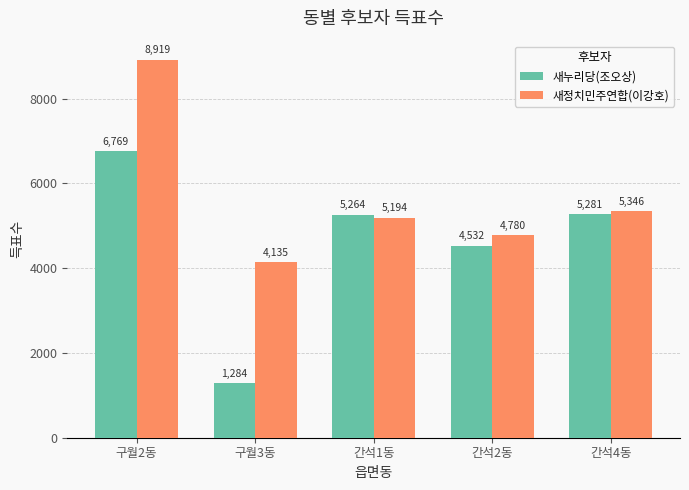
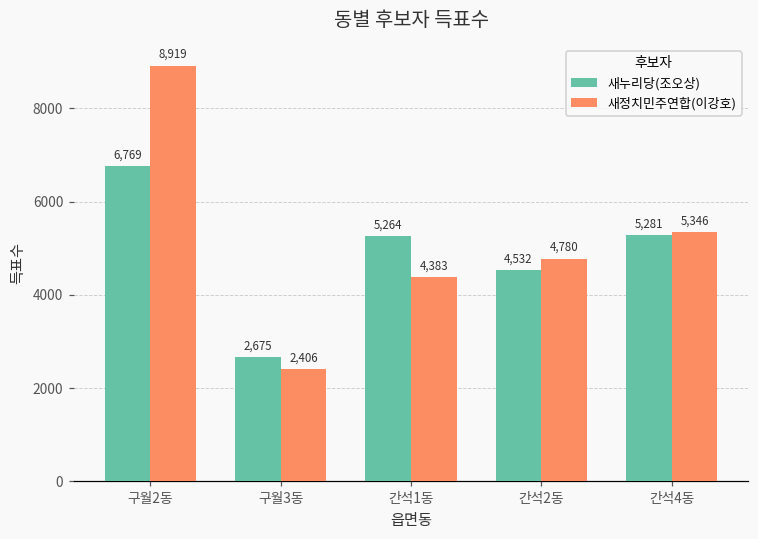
  {
    "새누리당(조오상)": {
      "구월2동": "6,769",
-     "구월3동": "1,284",
+     "구월3동": "2,675",
      "간석1동": "5,264",
      "간석2동": "4,532",
      "간석4동": "5,281"
    },
    "새정치민주연합(이강호)": {
      "구월2동": "8,919",
-     "구월3동": "4,135",
-     "간석1동": "5,194",
+     "구월3동": "2,406",
+     "간석1동": "4,383",
      "간석2동": "4,780",
      "간석4동": "5,346"
    }
  }
